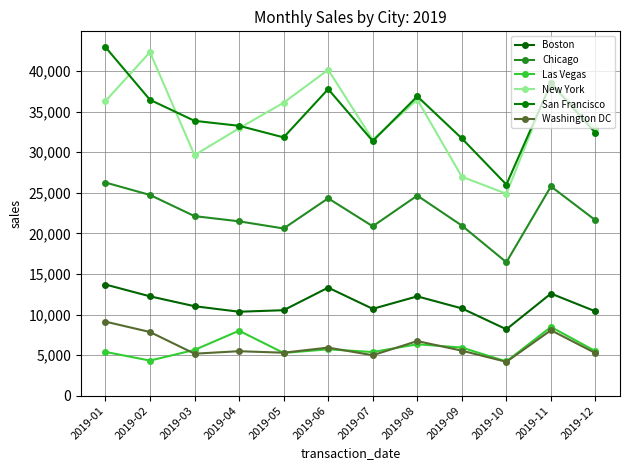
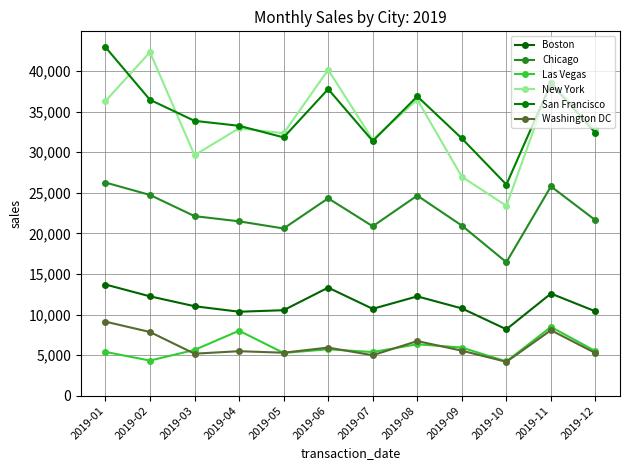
  {
    "Las Vegas": {
      "2019-01": "5,000",
      "2019-02": "4,000",
      "2019-03": "6,000",
      "2019-04": "8,000",
      "2019-07": "5,000",
      "2019-08": "6,000",
      "2019-09": "6,000",
      "2019-11": "8,000"
    },
    "New York": {
      "2019-01": "36,000",
      "2019-02": "42,000",
      "2019-03": "30,000",
      "2019-04": "33,000",
-     "2019-05": "36,000",
+     "2019-05": "32,000",
      "2019-06": "40,000",
      "2019-08": "36,000",
      "2019-09": "27,000",
-     "2019-10": "25,000",
+     "2019-10": "23,000",
      "2019-12": "33,000"
    },
    "Washington DC": {
      "2019-01": "9,000",
      "2019-02": "8,000",
      "2019-03": "5,000",
      "2019-04": "5,000",
      "2019-07": "5,000",
      "2019-08": "7,000",
      "2019-09": "6,000",
      "2019-11": "8,000"
    }
  }
